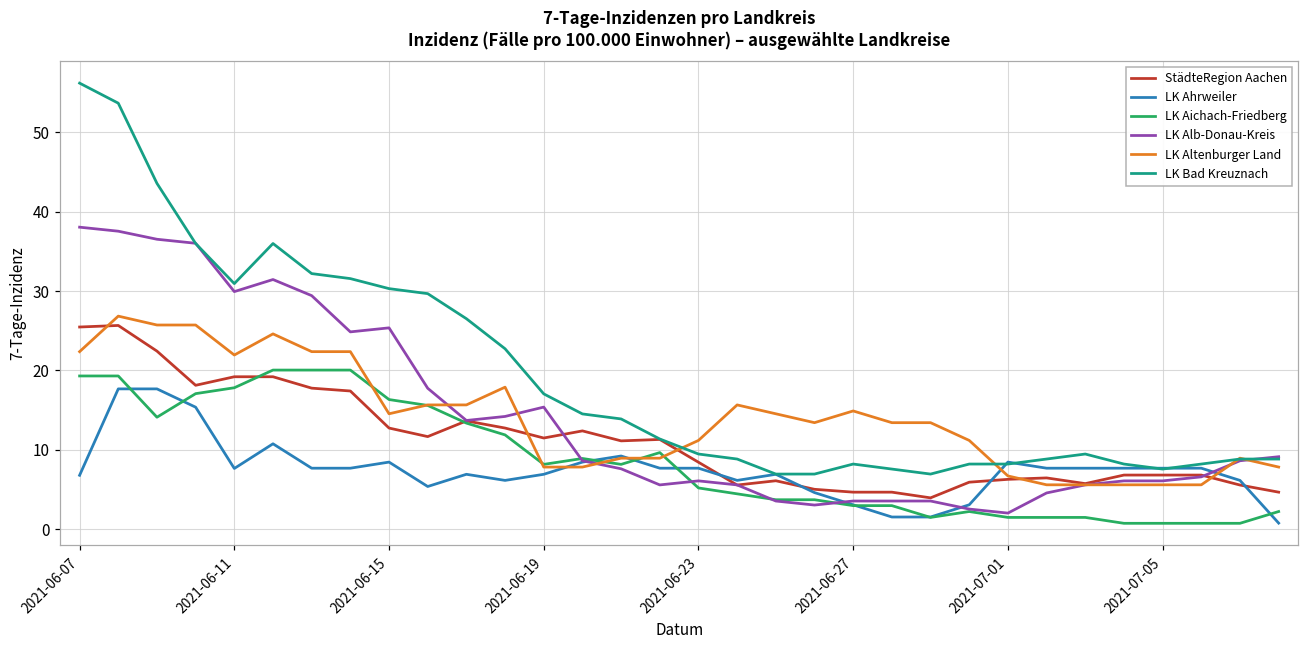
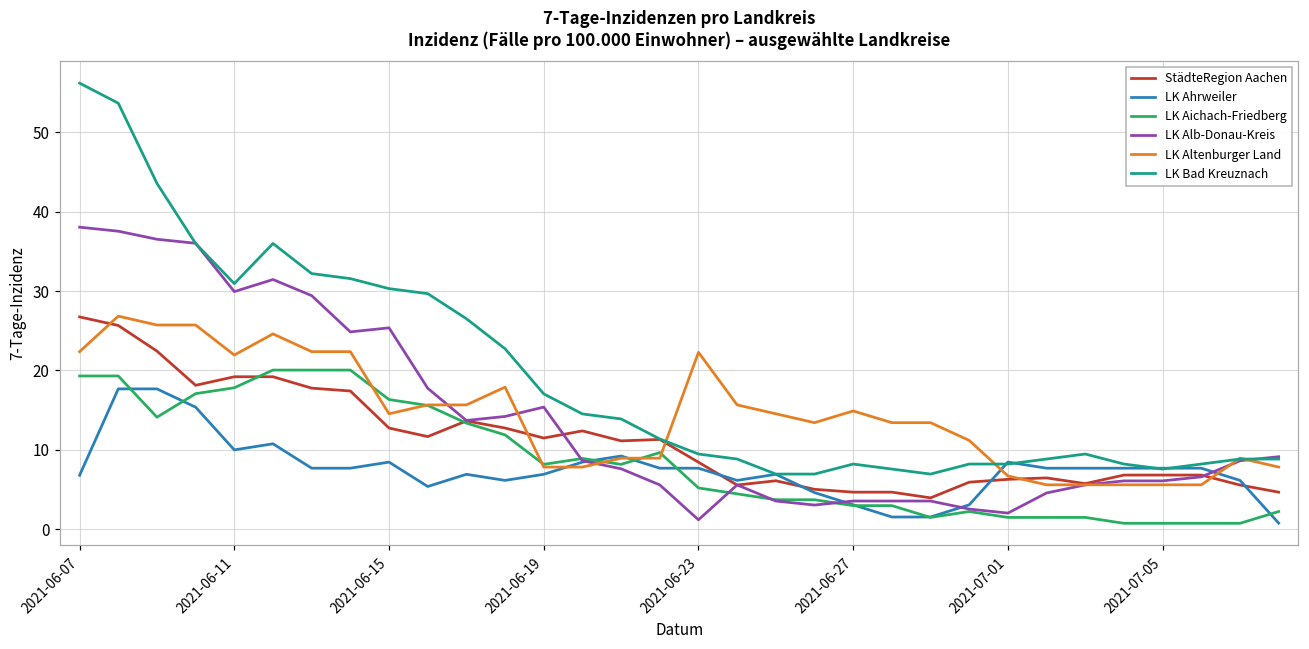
  {
    "StädteRegion Aachen": {
-     "2021-06-07": 25,
+     "2021-06-07": 27,
      "2021-06-11": 19,
      "2021-06-15": 13,
      "2021-06-19": 11,
      "2021-06-23": 8,
      "2021-06-27": 5,
      "2021-07-01": 6,
      "2021-07-05": 7
    },
    "LK Ahrweiler": {
      "2021-06-07": 7,
-     "2021-06-11": 8,
+     "2021-06-11": 10,
      "2021-06-15": 8,
      "2021-06-19": 7,
      "2021-06-23": 8
    },
    "LK Alb-Donau-Kreis": {
      "2021-06-07": 38,
      "2021-06-11": 30,
      "2021-06-15": 25,
      "2021-06-19": 15,
-     "2021-06-23": 6,
+     "2021-06-23": 1,
      "2021-06-27": 4,
      "2021-07-01": 2,
      "2021-07-05": 6
    },
    "LK Altenburger Land": {
      "2021-06-07": 22,
      "2021-06-11": 22,
      "2021-06-15": 15,
-     "2021-06-23": 11,
+     "2021-06-23": 22,
      "2021-06-27": 15,
      "2021-07-01": 7,
      "2021-07-05": 6
    }
  }
